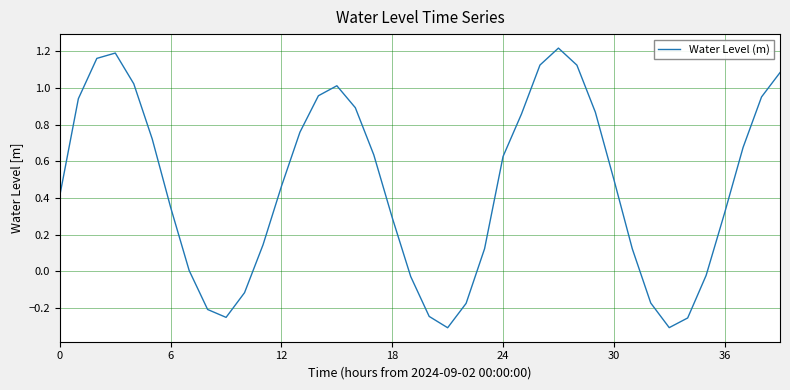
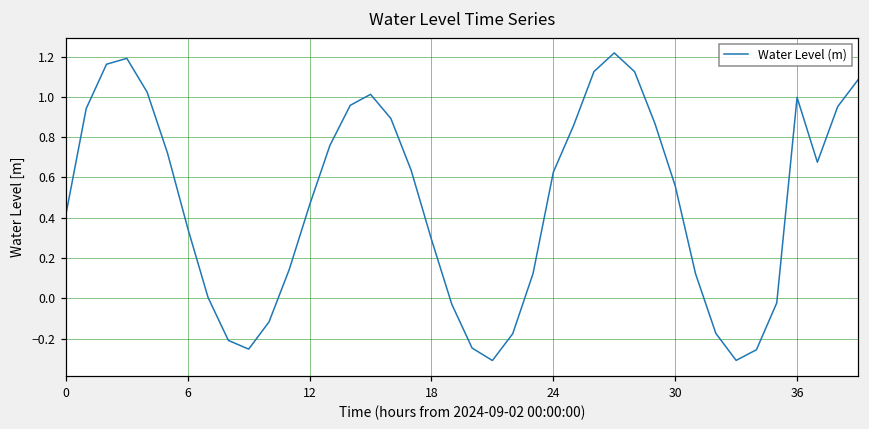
  {
    "0": 0.42,
    "6": 0.35,
    "12": 0.46,
    "18": 0.29,
    "24": 0.63,
-   "30": 0.50,
-   "36": 0.32
+   "30": 0.56,
+   "36": 1.00
  }
